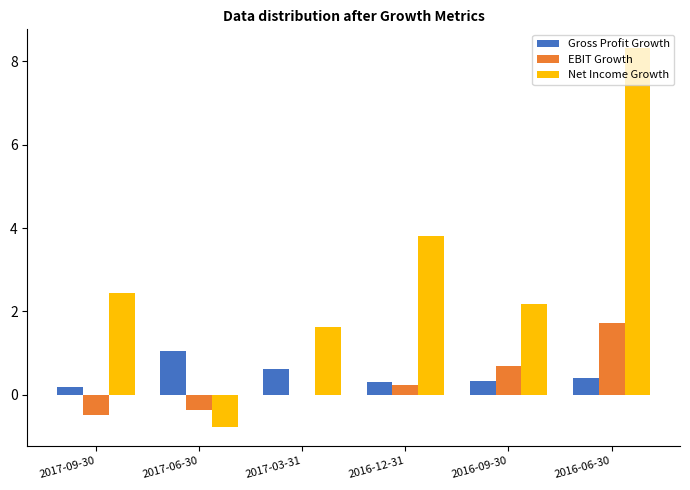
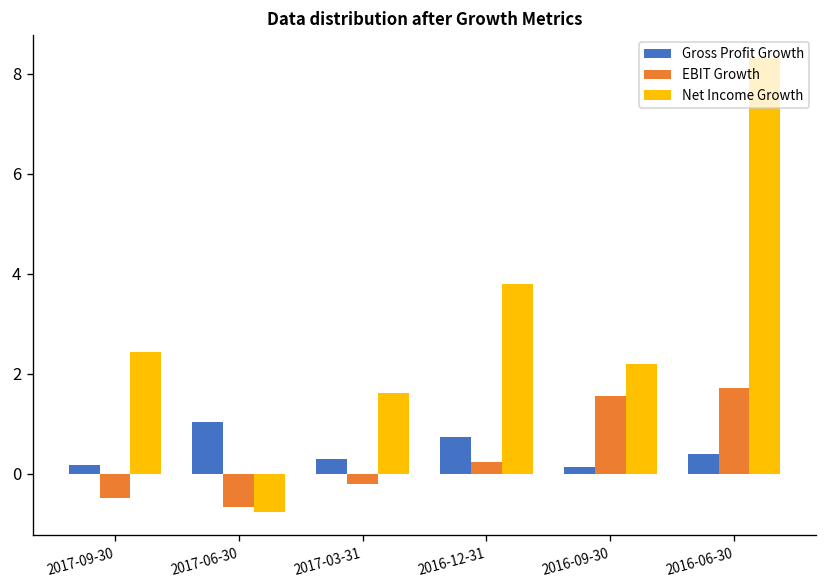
  {
    "Gross Profit Growth": {
      "2017-09-30": 0.2,
      "2017-06-30": 1.0,
-     "2017-03-31": 0.6,
-     "2016-12-31": 0.3,
-     "2016-09-30": 0.3,
+     "2017-03-31": 0.3,
+     "2016-12-31": 0.7,
+     "2016-09-30": 0.1,
      "2016-06-30": 0.4
    },
    "EBIT Growth": {
      "2017-09-30": -0.5,
-     "2017-06-30": -0.4,
-     "2017-03-31": 0.0,
+     "2017-06-30": -0.7,
+     "2017-03-31": -0.2,
      "2016-12-31": 0.2,
-     "2016-09-30": 0.7,
+     "2016-09-30": 1.6,
      "2016-06-30": 1.7
    },
    "Net Income Growth": {
      "2017-09-30": 2.4,
      "2017-06-30": -0.8,
      "2017-03-31": 1.6,
      "2016-12-31": 3.8,
      "2016-09-30": 2.2
    }
  }
